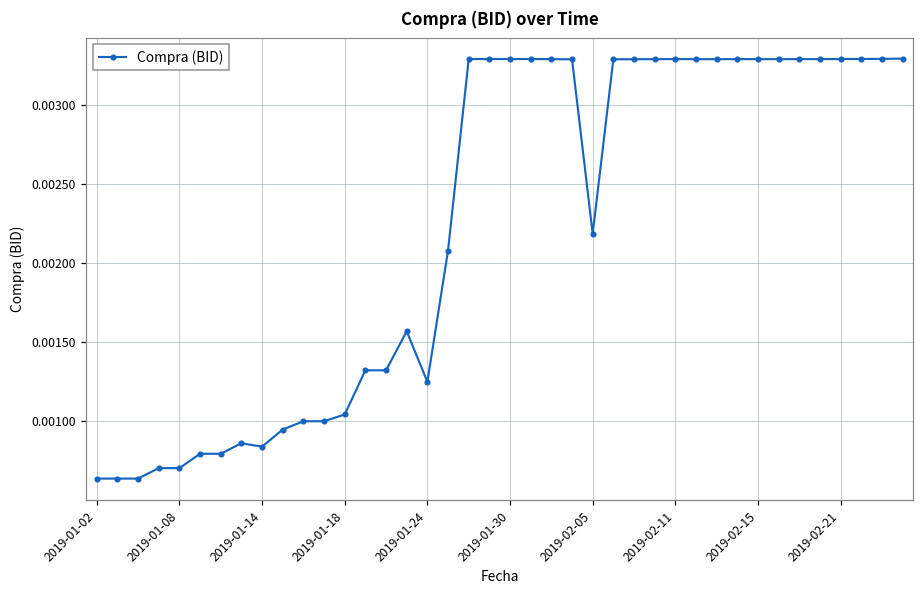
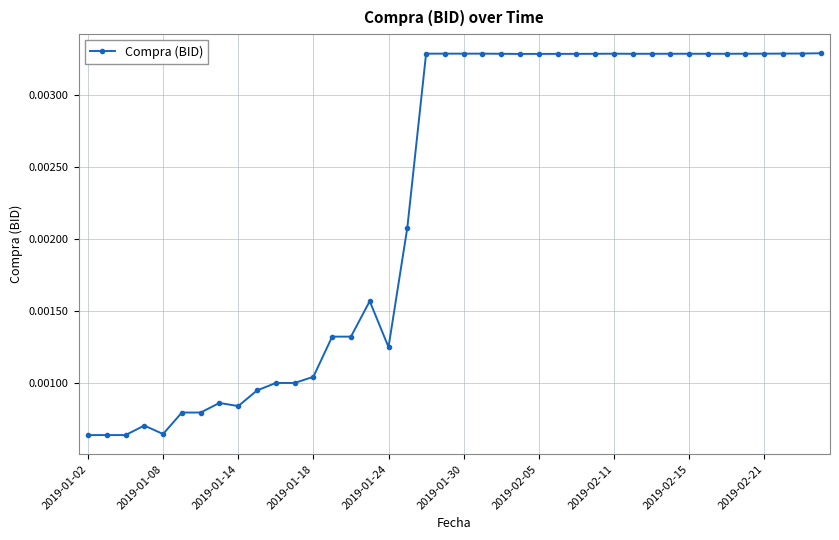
  {
    "2019-01-02": 0.00064,
-   "2019-01-08": 0.00070,
+   "2019-01-08": 0.00064,
    "2019-01-14": 0.00084,
    "2019-01-18": 0.00104,
    "2019-01-24": 0.00125,
    "2019-01-30": 0.00329,
-   "2019-02-05": 0.00219,
+   "2019-02-05": 0.00329,
    "2019-02-11": 0.00329,
    "2019-02-15": 0.00329,
    "2019-02-21": 0.00329
  }
